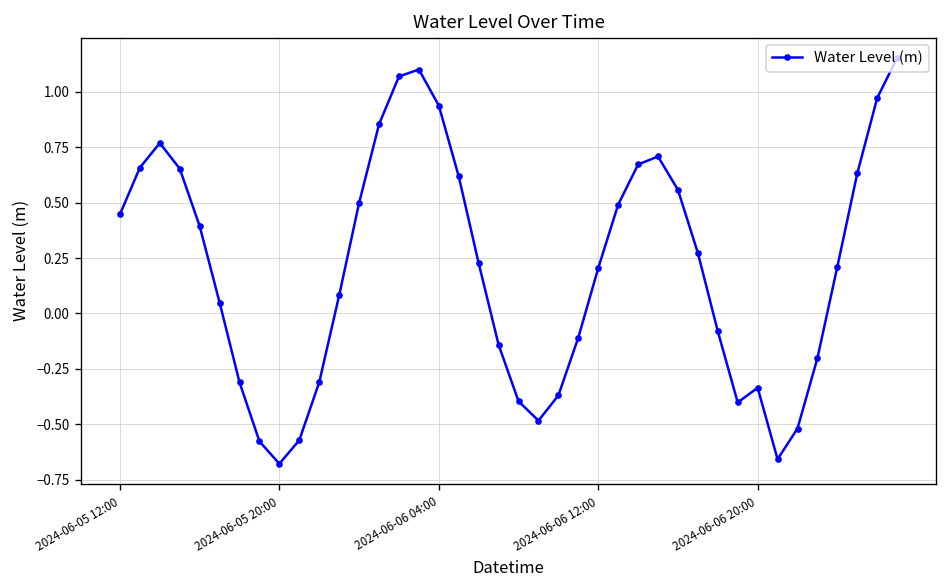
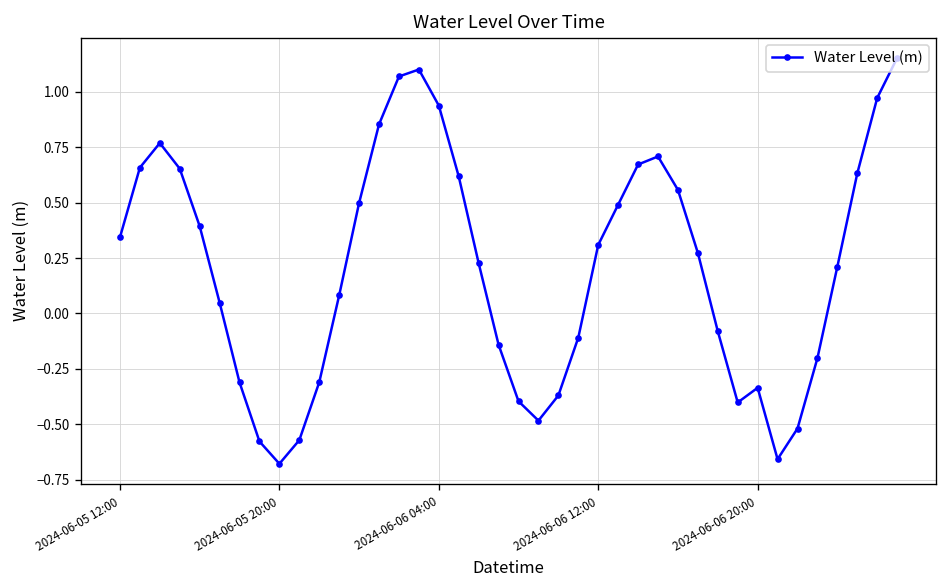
  {
-   "2024-06-05 12:00": 0.45,
+   "2024-06-05 12:00": 0.34,
    "2024-06-05 20:00": -0.68,
    "2024-06-06 04:00": 0.94,
-   "2024-06-06 12:00": 0.20,
+   "2024-06-06 12:00": 0.31,
    "2024-06-06 20:00": -0.34
  }
